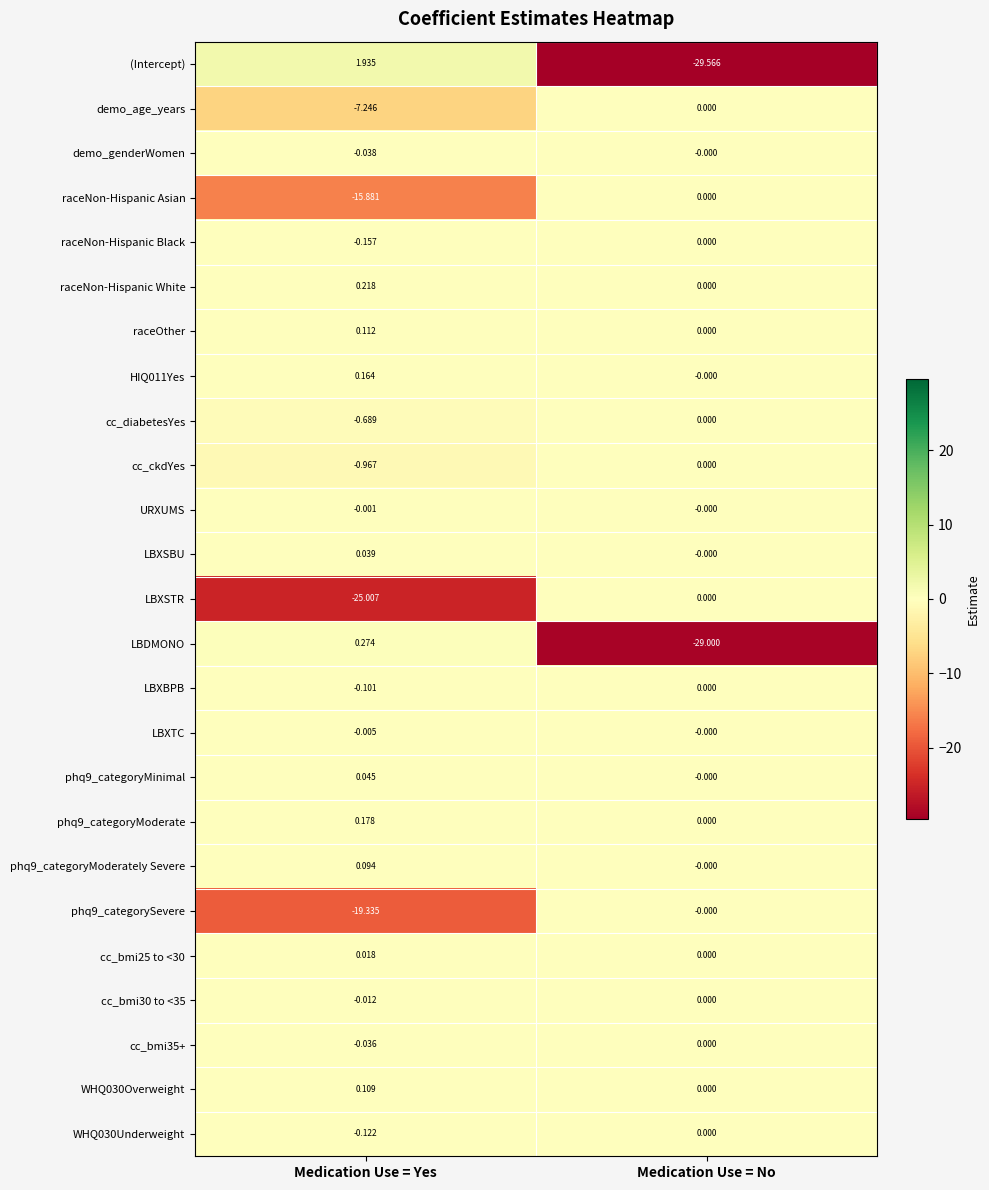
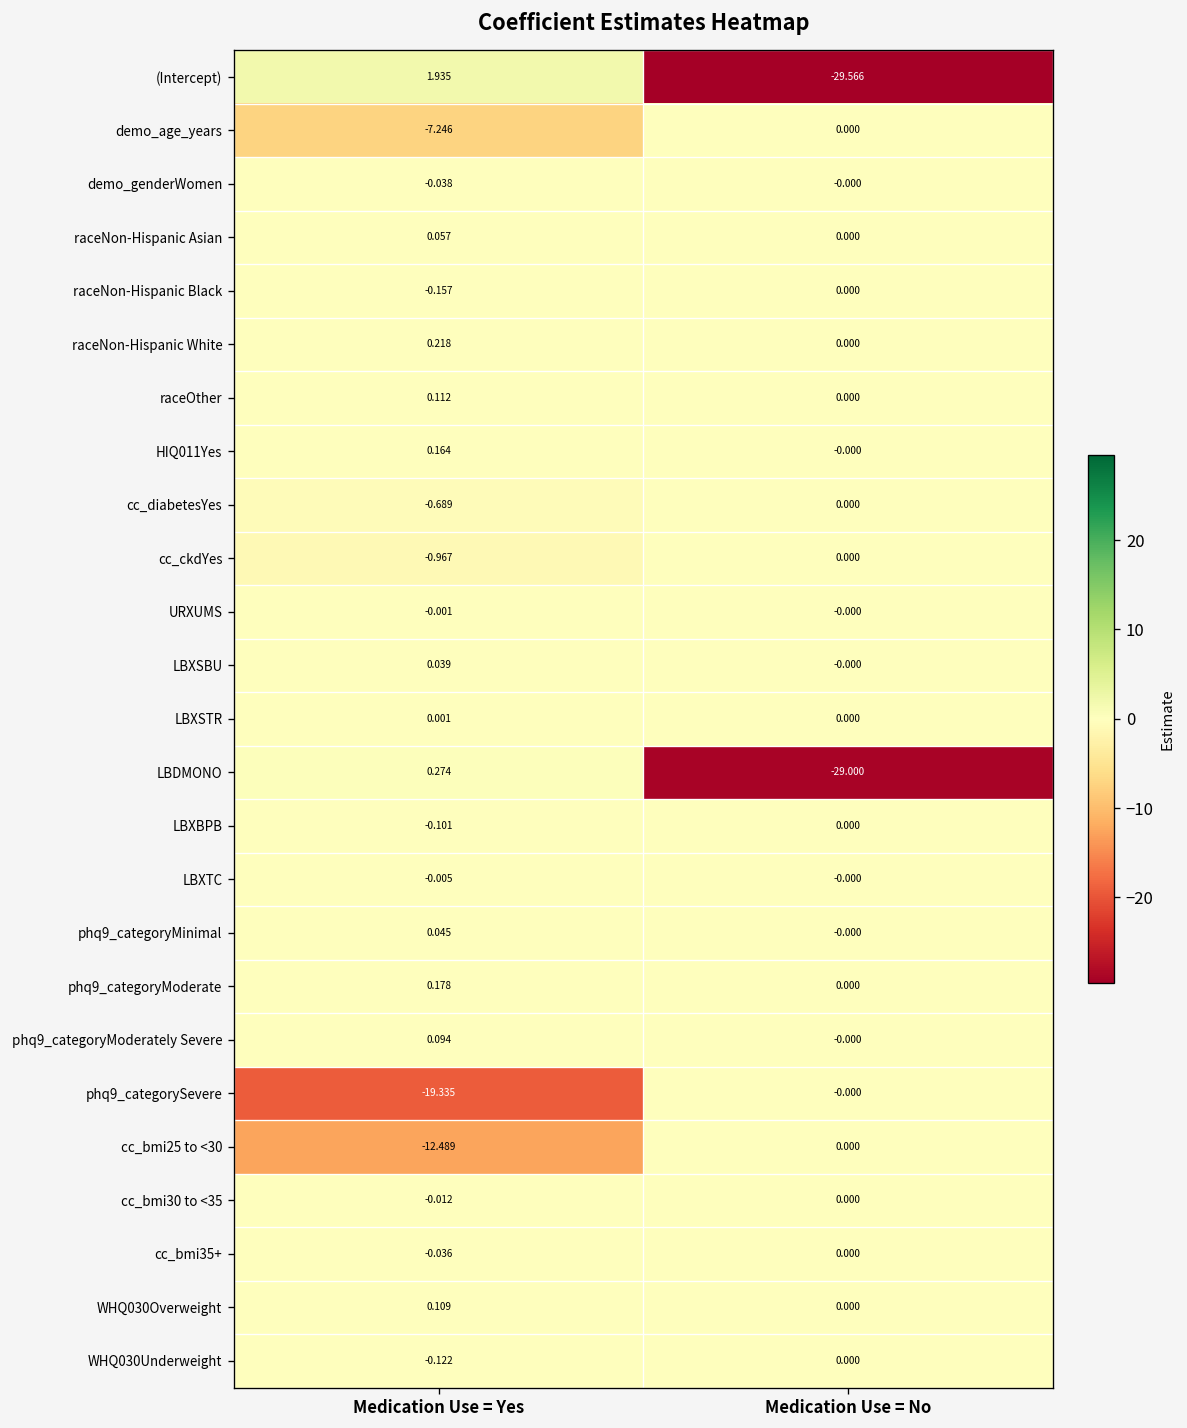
  {
    "(Intercept)": {
      "Medication Use = Yes": 1.935,
      "Medication Use = No": -29.566
    },
    "demo_age_years": {
      "Medication Use = Yes": -7.246,
      "Medication Use = No": 0.000
    },
    "demo_genderWomen": {
      "Medication Use = Yes": -0.038,
      "Medication Use = No": -0.000
    },
    "raceNon-Hispanic Asian": {
-     "Medication Use = Yes": -15.881,
+     "Medication Use = Yes": 0.057,
      "Medication Use = No": 0.000
    },
    "raceNon-Hispanic Black": {
      "Medication Use = Yes": -0.157,
      "Medication Use = No": 0.000
    },
    "raceNon-Hispanic White": {
      "Medication Use = Yes": 0.218,
      "Medication Use = No": 0.000
    },
    "raceOther": {
      "Medication Use = Yes": 0.112,
      "Medication Use = No": 0.000
    },
    "HIQ011Yes": {
      "Medication Use = Yes": 0.164,
      "Medication Use = No": -0.000
    },
    "cc_diabetesYes": {
      "Medication Use = Yes": -0.689,
      "Medication Use = No": 0.000
    },
    "cc_ckdYes": {
      "Medication Use = Yes": -0.967,
      "Medication Use = No": 0.000
    },
    "URXUMS": {
      "Medication Use = Yes": -0.001,
      "Medication Use = No": -0.000
    },
    "LBXSBU": {
      "Medication Use = Yes": 0.039,
      "Medication Use = No": -0.000
    },
    "LBXSTR": {
-     "Medication Use = Yes": -25.007,
+     "Medication Use = Yes": 0.001,
      "Medication Use = No": 0.000
    },
    "LBDMONO": {
      "Medication Use = Yes": 0.274,
      "Medication Use = No": -29.000
    },
    "LBXBPB": {
      "Medication Use = Yes": -0.101,
      "Medication Use = No": 0.000
    },
    "LBXTC": {
      "Medication Use = Yes": -0.005,
      "Medication Use = No": -0.000
    },
    "phq9_categoryMinimal": {
      "Medication Use = Yes": 0.045,
      "Medication Use = No": -0.000
    },
    "phq9_categoryModerate": {
      "Medication Use = Yes": 0.178,
      "Medication Use = No": 0.000
    },
    "phq9_categoryModerately Severe": {
      "Medication Use = Yes": 0.094,
      "Medication Use = No": -0.000
    },
    "phq9_categorySevere": {
      "Medication Use = Yes": -19.335,
      "Medication Use = No": -0.000
    },
    "cc_bmi25 to <30": {
-     "Medication Use = Yes": 0.018,
+     "Medication Use = Yes": -12.489,
      "Medication Use = No": 0.000
    },
    "cc_bmi30 to <35": {
      "Medication Use = Yes": -0.012,
      "Medication Use = No": 0.000
    },
    "cc_bmi35+": {
      "Medication Use = Yes": -0.036,
      "Medication Use = No": 0.000
    },
    "WHQ030Overweight": {
      "Medication Use = Yes": 0.109,
      "Medication Use = No": 0.000
    },
    "WHQ030Underweight": {
      "Medication Use = Yes": -0.122,
      "Medication Use = No": 0.000
    }
  }
